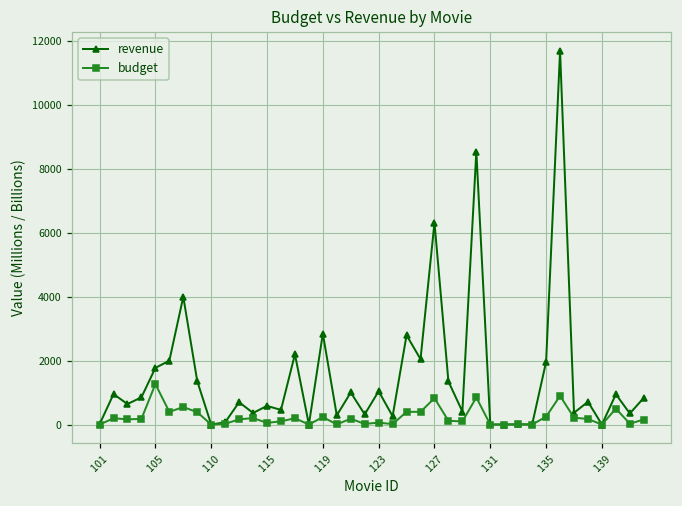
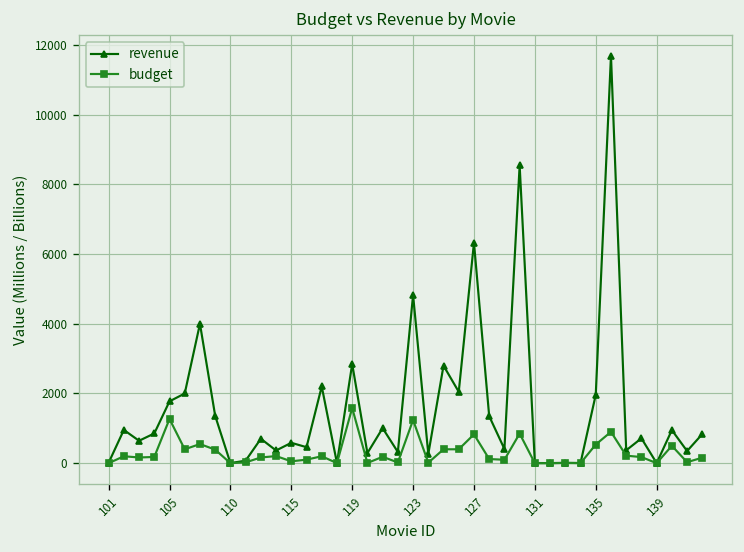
  {
    "revenue": {
      "105": 1800,
      "115": 600,
      "119": 2800,
-     "123": 1000,
+     "123": 4800,
      "127": 6300,
      "135": 2000
    },
    "budget": {
      "105": 1300,
      "115": 100,
-     "119": 200,
-     "123": 100,
+     "119": 1600,
+     "123": 1200,
      "127": 800,
-     "135": 300
+     "135": 500
    }
  }
